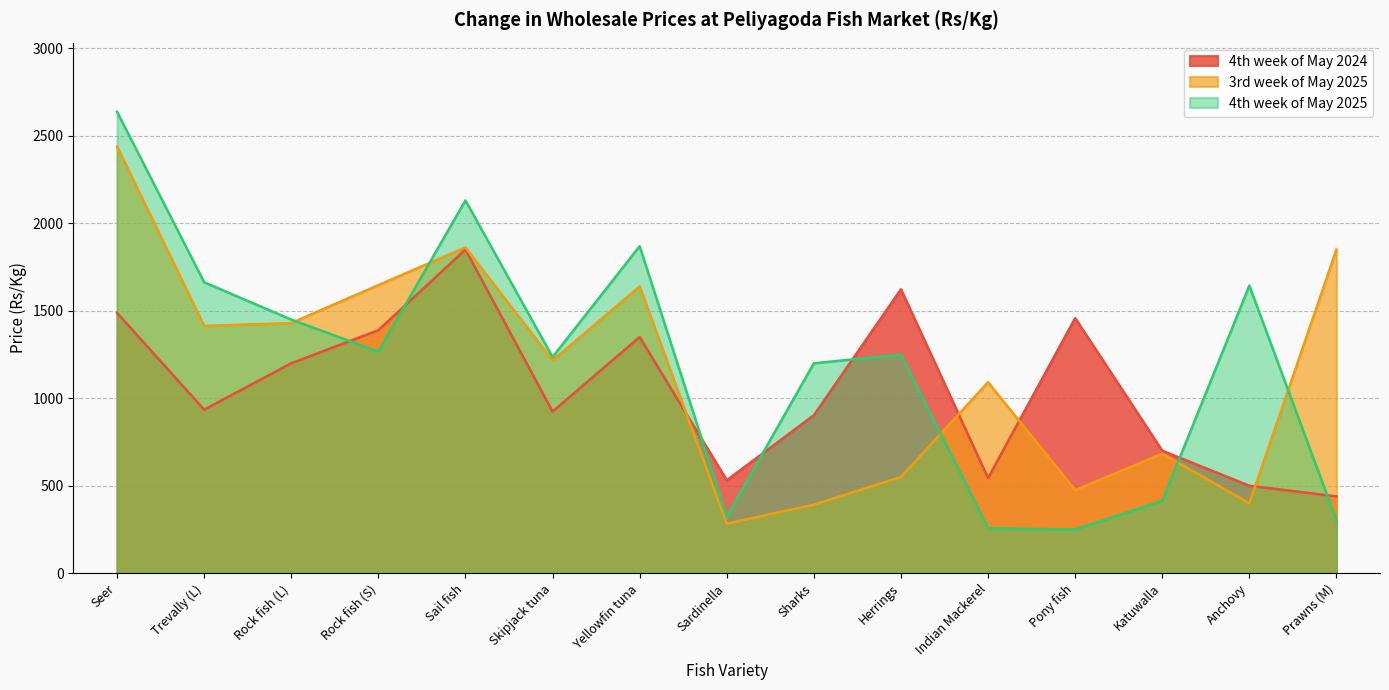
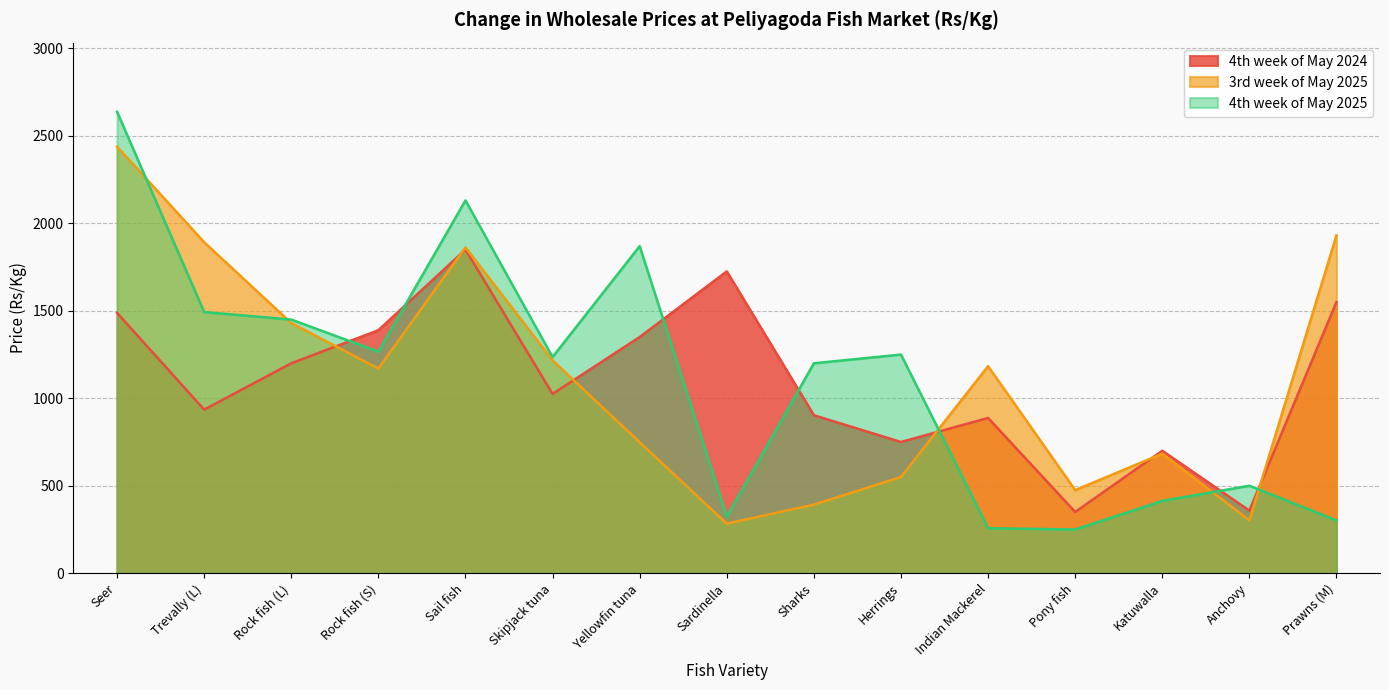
  {
    "4th week of May 2024": {
      "Seer": 1490,
      "Trevally (L)": 940,
      "Rock fish (L)": 1200,
      "Rock fish (S)": 1390,
-     "Skipjack tuna": 920,
+     "Skipjack tuna": 1030,
      "Yellowfin tuna": 1350,
-     "Sardinella": 530,
+     "Sardinella": 1730,
      "Sharks": 900,
-     "Herrings": 1620,
-     "Indian Mackerel": 540,
-     "Pony fish": 1460,
+     "Herrings": 750,
+     "Indian Mackerel": 890,
+     "Pony fish": 350,
      "Katuwalla": 700,
-     "Anchovy": 500,
-     "Prawns (M)": 440
+     "Anchovy": 360,
+     "Prawns (M)": 1550
    },
    "3rd week of May 2025": {
      "Seer": 2440,
-     "Trevally (L)": 1410,
+     "Trevally (L)": 1890,
      "Rock fish (L)": 1430,
-     "Rock fish (S)": 1650,
+     "Rock fish (S)": 1170,
      "Skipjack tuna": 1220,
-     "Yellowfin tuna": 1640,
+     "Yellowfin tuna": 750,
      "Sardinella": 280,
      "Sharks": 390,
      "Herrings": 550,
-     "Indian Mackerel": 1090,
+     "Indian Mackerel": 1180,
      "Pony fish": 480,
      "Katuwalla": 680,
-     "Anchovy": 400,
-     "Prawns (M)": 1850
+     "Anchovy": 300,
+     "Prawns (M)": 1930
    },
    "4th week of May 2025": {
      "Seer": 2640,
-     "Trevally (L)": 1660,
+     "Trevally (L)": 1490,
      "Rock fish (L)": 1450,
      "Rock fish (S)": 1270,
      "Sail fish": 2130,
      "Skipjack tuna": 1240,
      "Yellowfin tuna": 1870,
      "Sardinella": 320,
      "Sharks": 1200,
      "Herrings": 1250,
      "Indian Mackerel": 260,
      "Pony fish": 250,
      "Katuwalla": 410,
-     "Anchovy": 1640,
+     "Anchovy": 500,
      "Prawns (M)": 300
    }
  }
